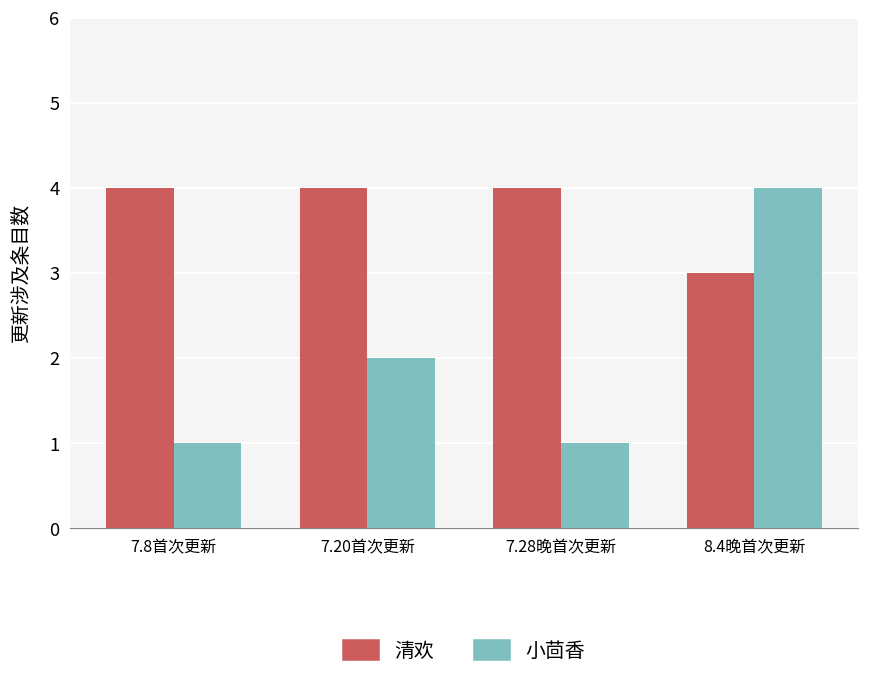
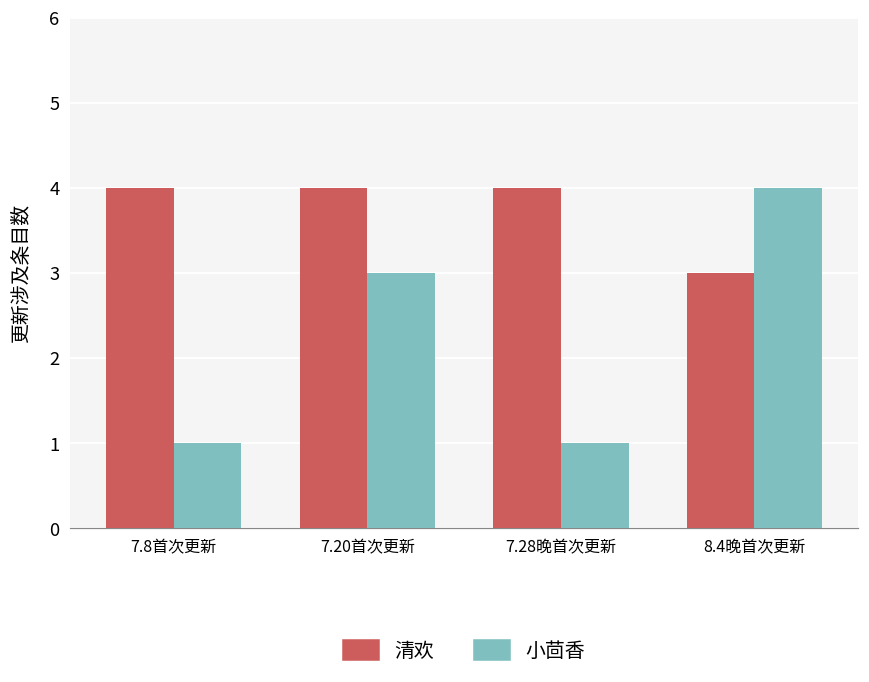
  {
    "清欢": {
      "7.8首次更新": 4,
      "7.20首次更新": 4,
      "7.28晚首次更新": 4,
      "8.4晚首次更新": 3
    },
    "小茴香": {
      "7.8首次更新": 1,
-     "7.20首次更新": 2,
+     "7.20首次更新": 3,
      "7.28晚首次更新": 1,
      "8.4晚首次更新": 4
    }
  }
